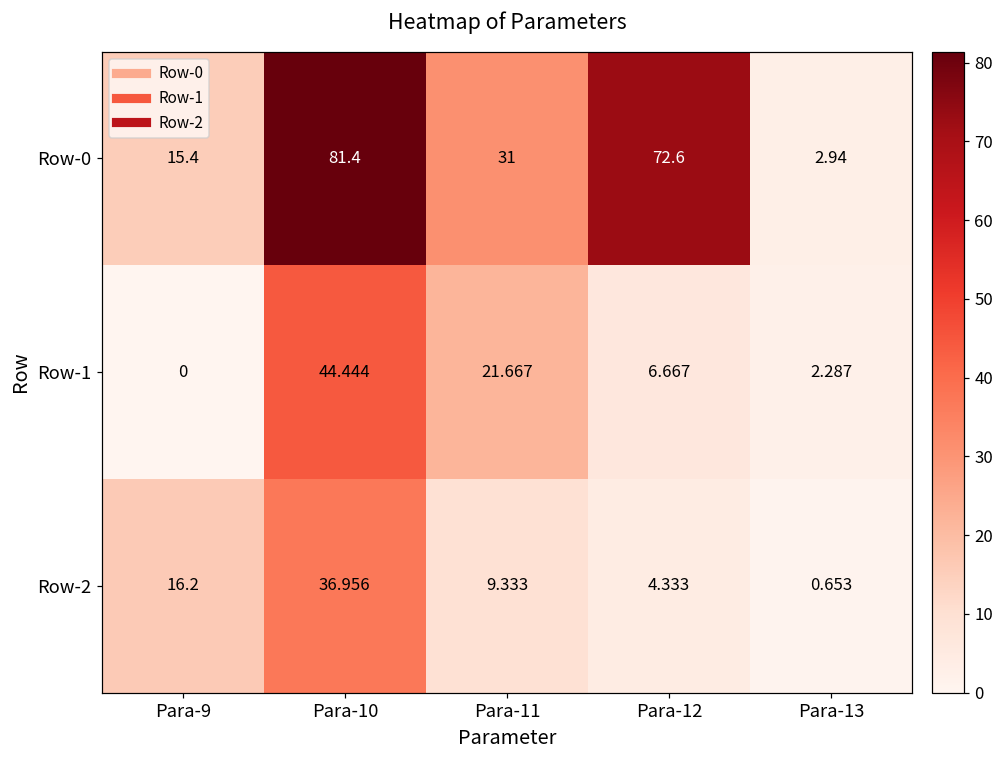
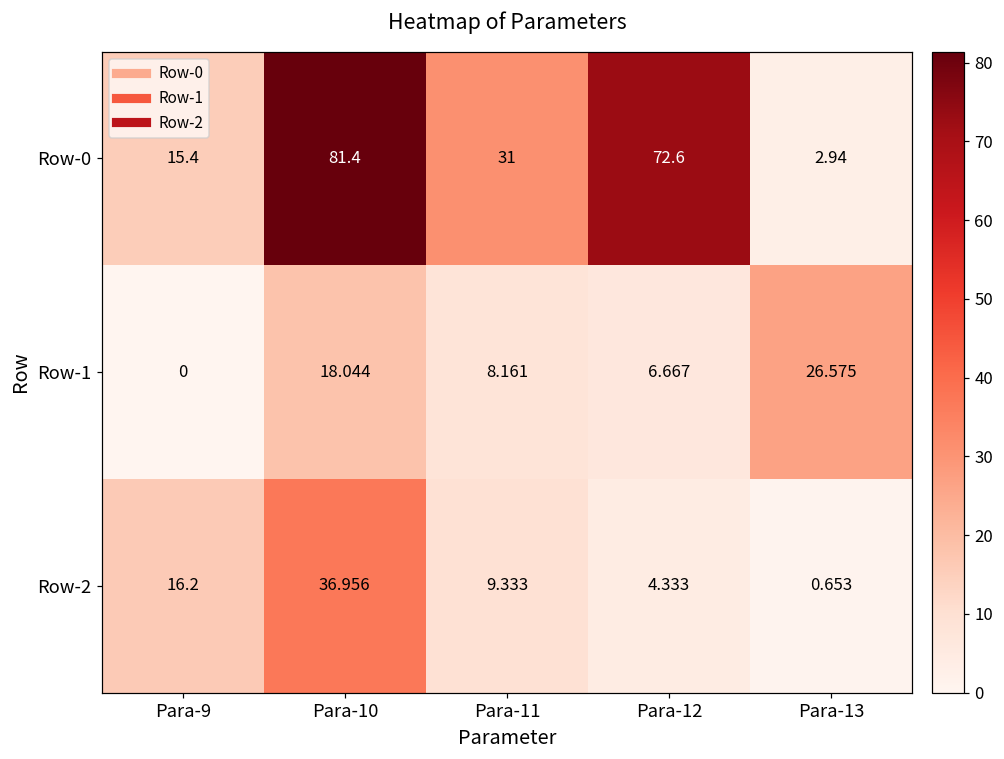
  {
    "Row-0": {
      "Para-9": 15.4,
      "Para-10": 81.4,
      "Para-11": 31,
      "Para-12": 72.6,
      "Para-13": 2.94
    },
    "Row-1": {
      "Para-9": 0,
-     "Para-10": 44.444,
-     "Para-11": 21.667,
+     "Para-10": 18.044,
+     "Para-11": 8.161,
      "Para-12": 6.667,
-     "Para-13": 2.287
+     "Para-13": 26.575
    },
    "Row-2": {
      "Para-9": 16.2,
      "Para-10": 36.956,
      "Para-11": 9.333,
      "Para-12": 4.333,
      "Para-13": 0.653
    }
  }
